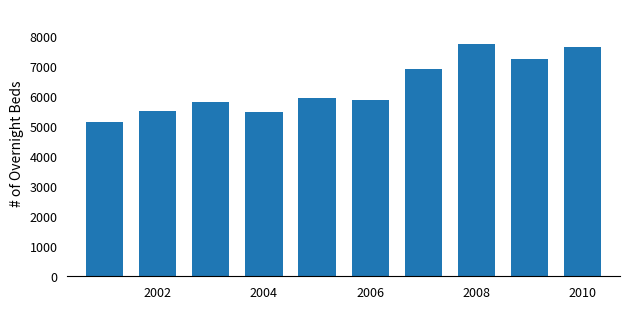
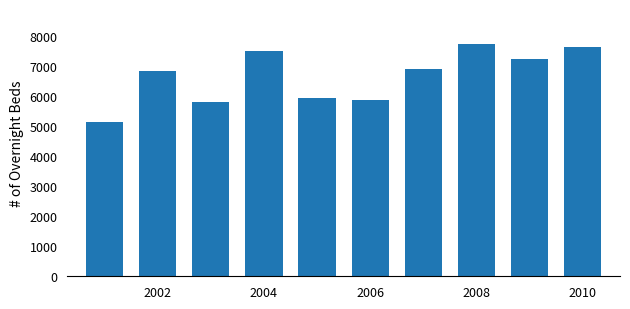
  {
-   "2002": 5500,
-   "2004": 5500,
+   "2002": 6800,
+   "2004": 7500,
    "2006": 5900,
    "2008": 7700,
    "2010": 7700
  }
